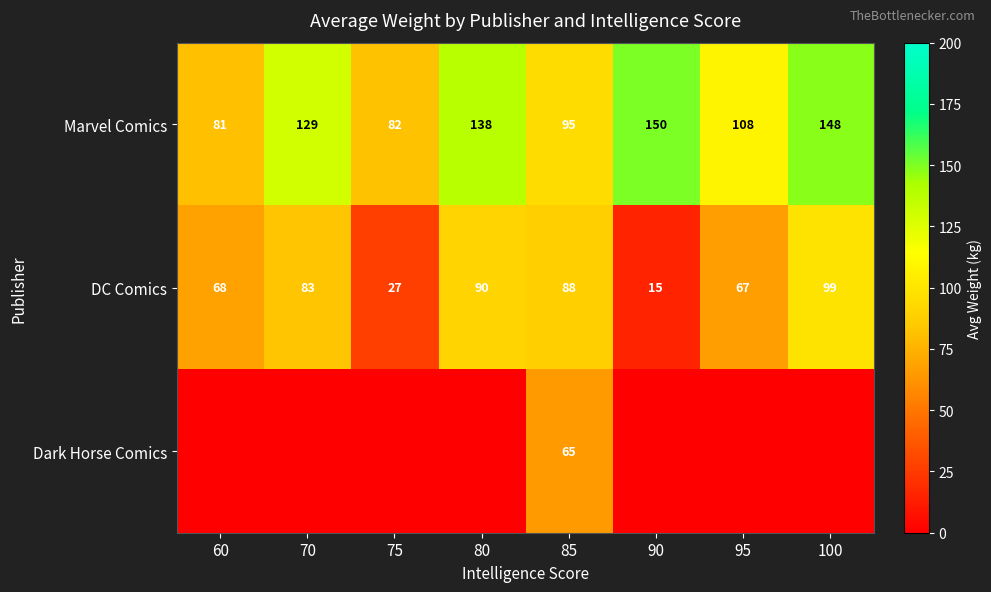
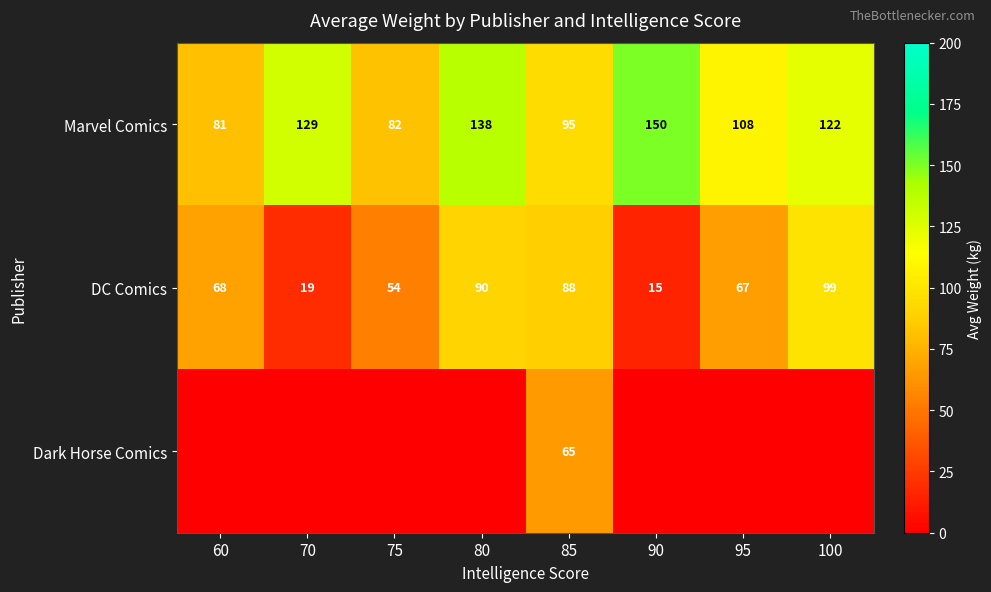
  {
    "Marvel Comics": {
      "60": 81,
      "70": 129,
      "75": 82,
      "80": 138,
      "85": 95,
      "90": 150,
      "95": 108,
-     "100": 148
+     "100": 122
    },
    "DC Comics": {
      "60": 68,
-     "70": 83,
-     "75": 27,
+     "70": 19,
+     "75": 54,
      "80": 90,
      "85": 88,
      "90": 15,
      "95": 67,
      "100": 99
    },
    "Dark Horse Comics": {
      "85": 65
    }
  }
